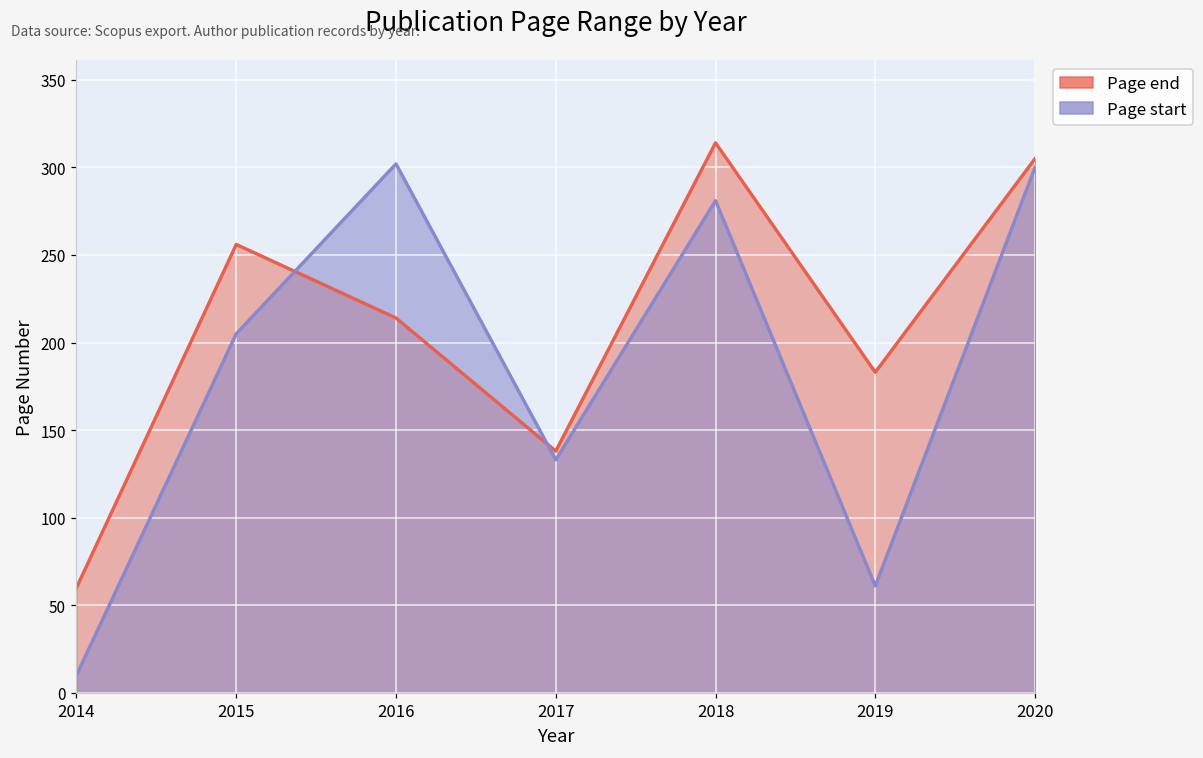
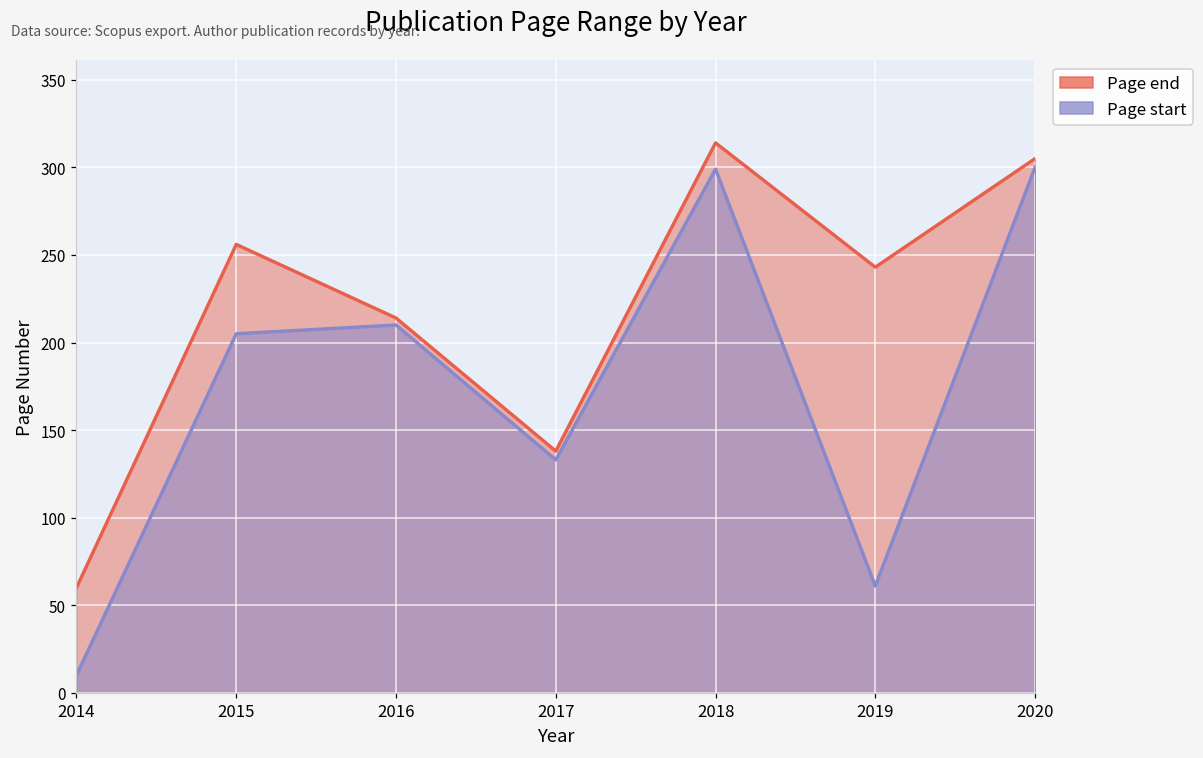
  {
    "Page end": {
      "2014": 60,
      "2015": 256,
      "2016": 214,
      "2017": 138,
      "2018": 314,
-     "2019": 183,
+     "2019": 243,
      "2020": 305
    },
    "Page start": {
      "2014": 10,
      "2015": 205,
-     "2016": 302,
+     "2016": 210,
      "2017": 133,
-     "2018": 281,
+     "2018": 299,
      "2019": 61,
      "2020": 300
    }
  }
